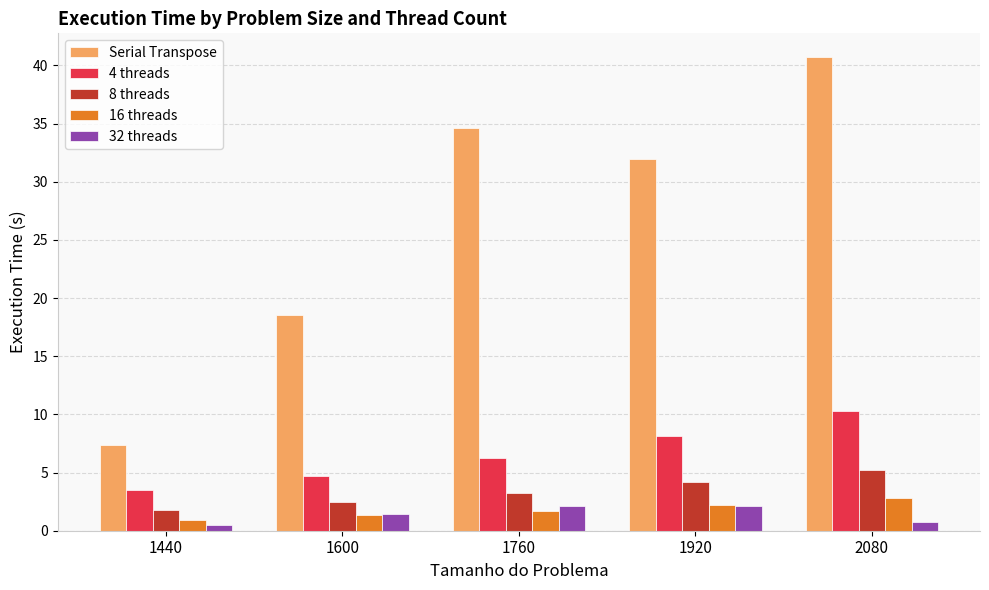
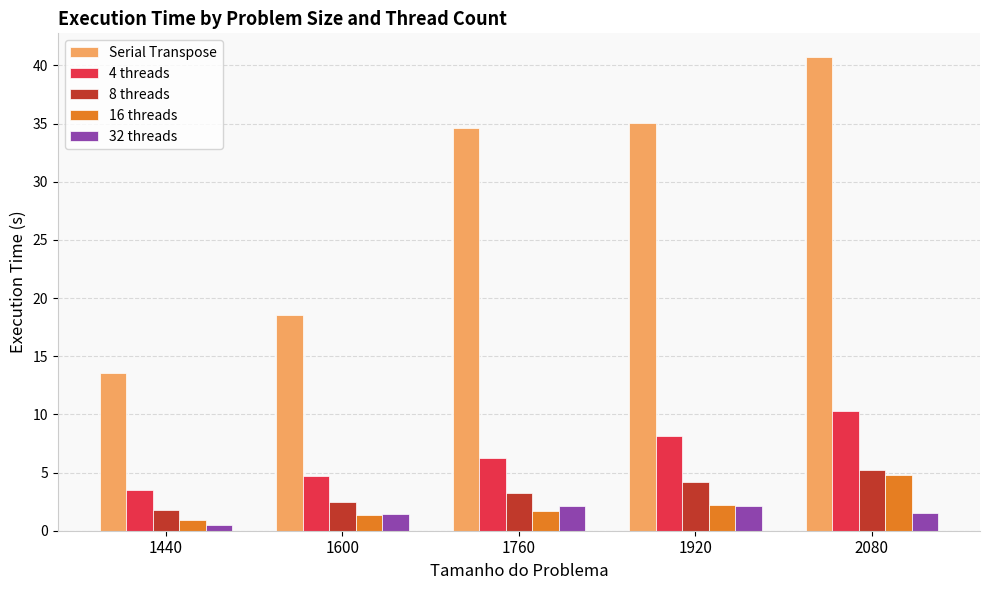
  {
    "Serial Transpose": {
-     "1440": 7.3,
+     "1440": 13.5,
      "1600": 18.5,
      "1760": 34.6,
-     "1920": 32.0,
+     "1920": 35.0,
      "2080": 40.7
    },
    "16 threads": {
      "1440": 1.0,
      "1600": 1.3,
      "1760": 1.7,
      "1920": 2.2,
-     "2080": 2.8
+     "2080": 4.8
    },
    "32 threads": {
      "1440": 0.5,
      "1600": 1.4,
      "1760": 2.2,
      "1920": 2.1,
-     "2080": 0.7
+     "2080": 1.5
    }
  }
